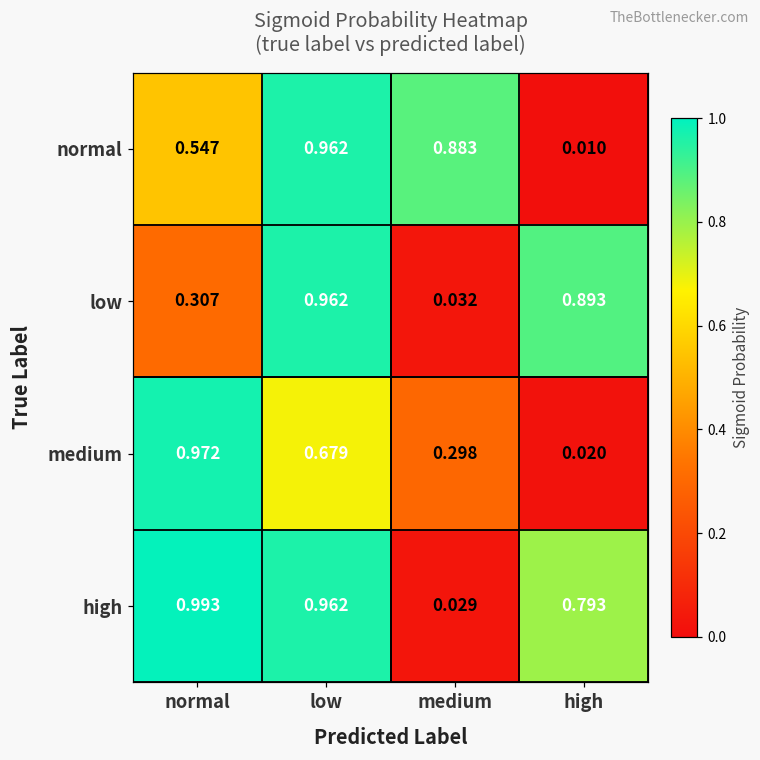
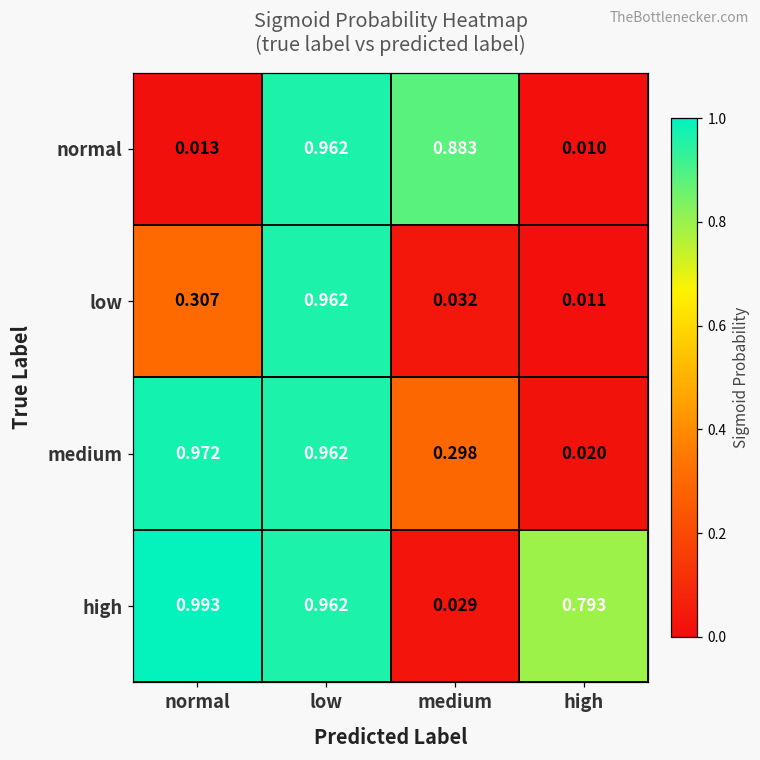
  {
    "normal": {
-     "normal": 0.547,
+     "normal": 0.013,
      "low": 0.962,
      "medium": 0.883,
      "high": 0.010
    },
    "low": {
      "normal": 0.307,
      "low": 0.962,
      "medium": 0.032,
-     "high": 0.893
+     "high": 0.011
    },
    "medium": {
      "normal": 0.972,
-     "low": 0.679,
+     "low": 0.962,
      "medium": 0.298,
      "high": 0.020
    },
    "high": {
      "normal": 0.993,
      "low": 0.962,
      "medium": 0.029,
      "high": 0.793
    }
  }
